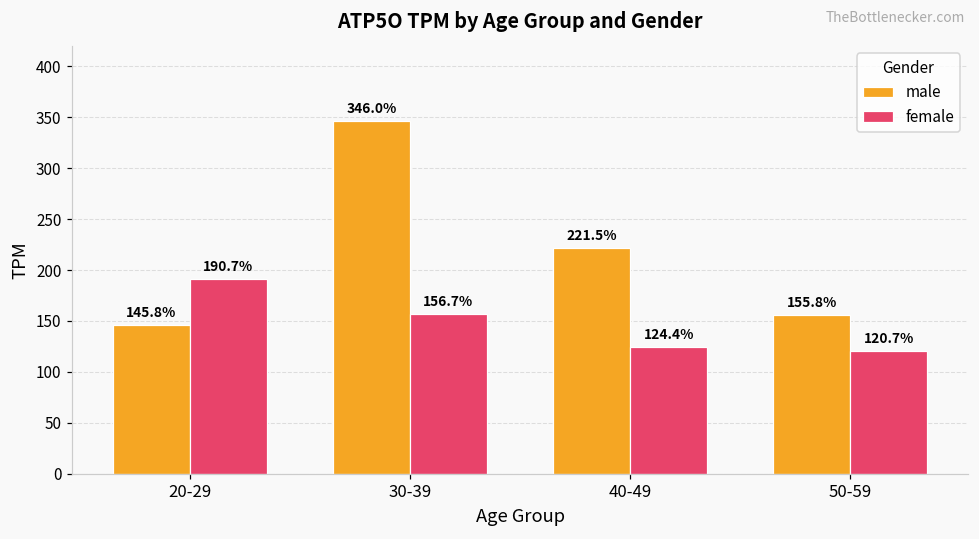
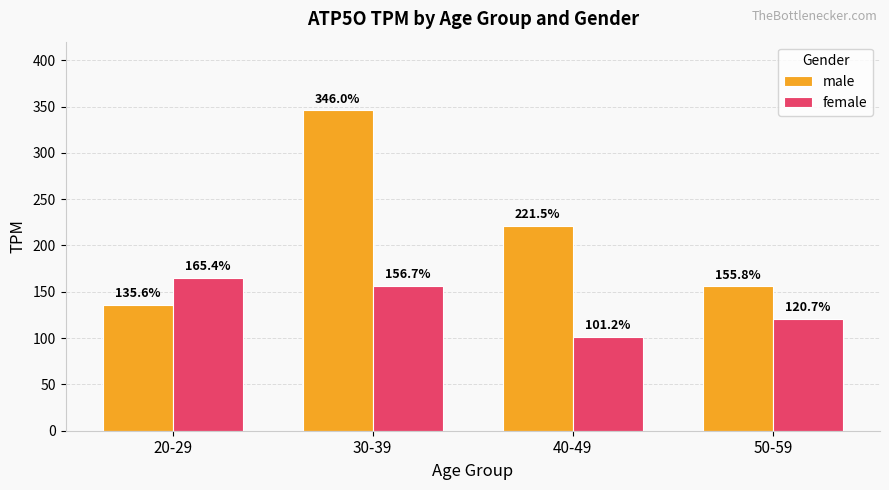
  {
    "male": {
-     "20-29": "145.8%",
+     "20-29": "135.6%",
      "30-39": "346.0%",
      "40-49": "221.5%",
      "50-59": "155.8%"
    },
    "female": {
-     "20-29": "190.7%",
+     "20-29": "165.4%",
      "30-39": "156.7%",
-     "40-49": "124.4%",
+     "40-49": "101.2%",
      "50-59": "120.7%"
    }
  }
